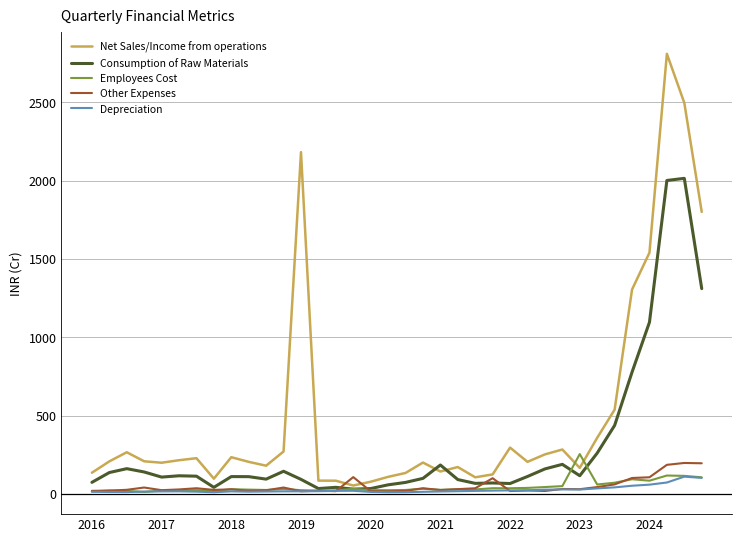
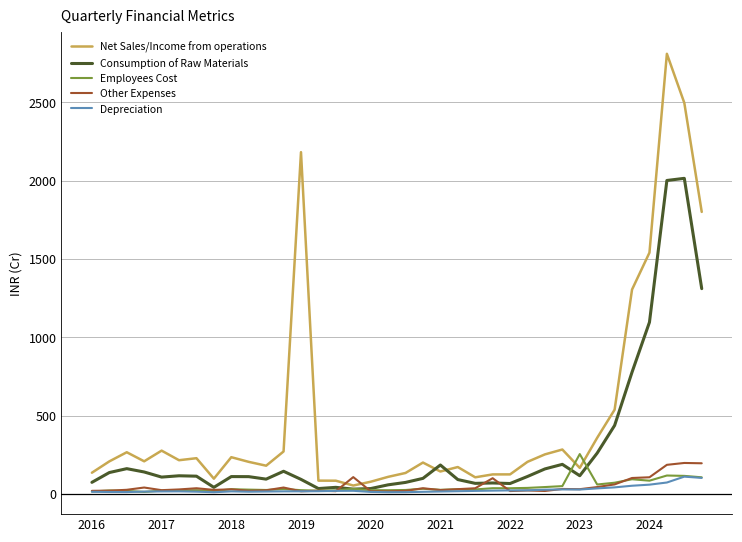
  {
    "Net Sales/Income from operations": {
      "2016": 140,
-     "2017": 200,
+     "2017": 280,
      "2018": 240,
      "2019": 2180,
      "2020": 80,
      "2021": 140,
-     "2022": 300,
+     "2022": 130,
      "2023": 170,
      "2024": 1540
    },
    "Consumption of Raw Materials": {
      "2016": 70,
      "2017": 110,
      "2018": 110,
      "2019": 90,
      "2021": 190,
      "2022": 70,
      "2023": 120,
      "2024": 1100
    },
    "Employees Cost": {
      "2023": 260,
      "2024": 90
    },
    "Other Expenses": {
      "2024": 110
    },
    "Depreciation": {
      "2024": 60
    }
  }
